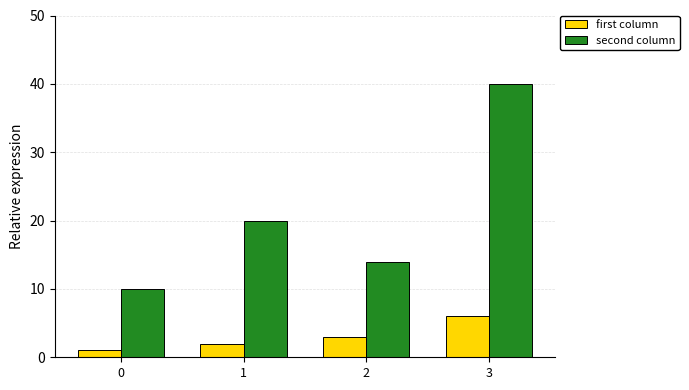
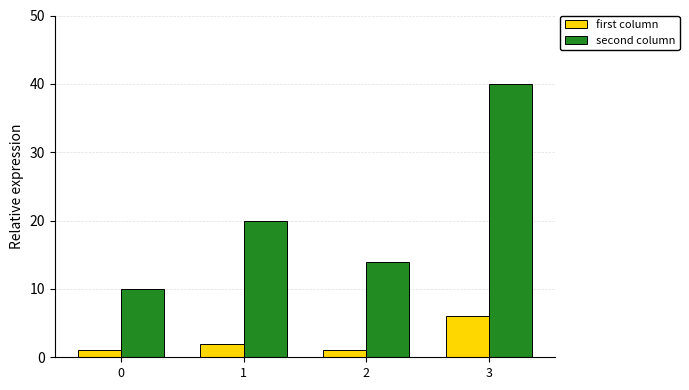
  {
    "first column": {
      "0": 1,
      "1": 2,
-     "2": 3,
+     "2": 1,
      "3": 6
    },
    "second column": {
      "0": 10,
      "1": 20,
      "2": 14,
      "3": 40
    }
  }
